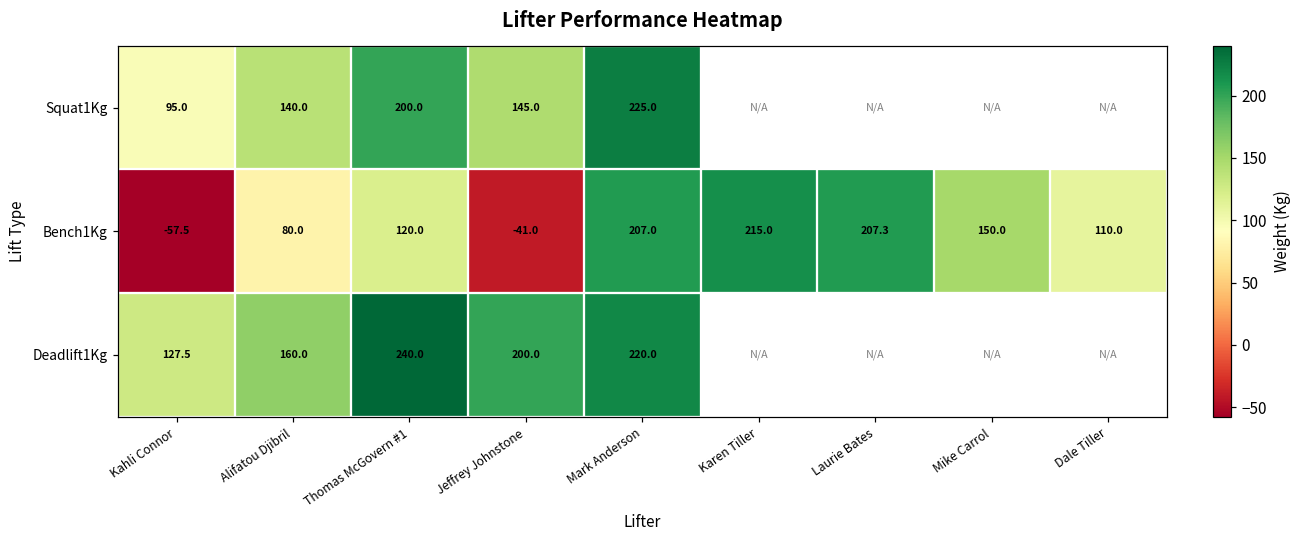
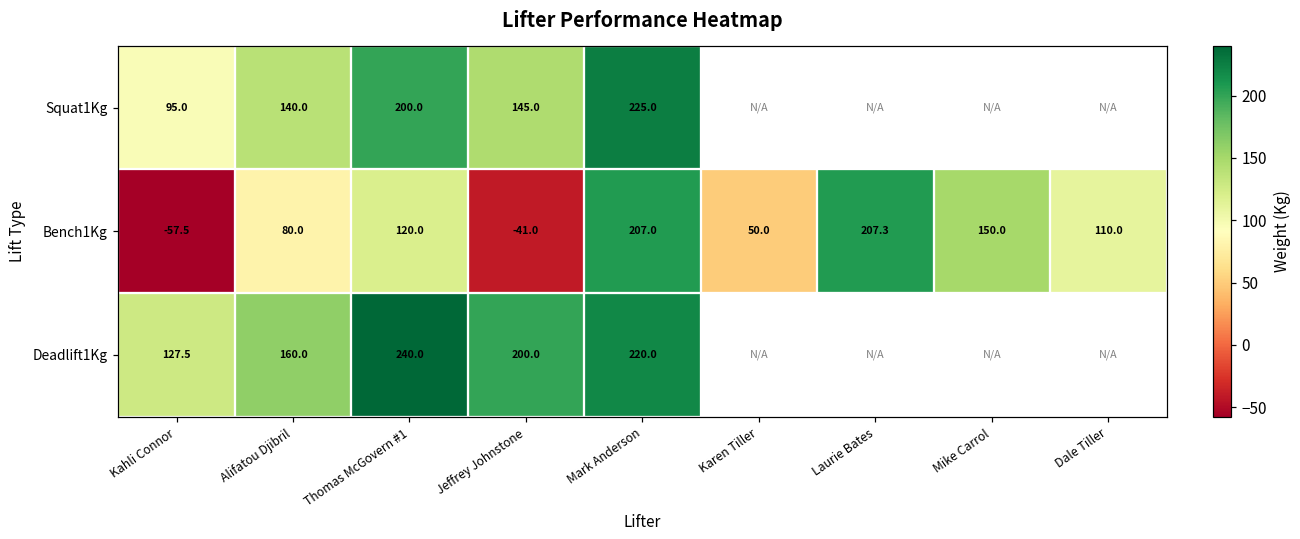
  {
    "Squat1Kg": {
      "Kahli Connor": 95.0,
      "Alifatou Djibril": 140.0,
      "Thomas McGovern #1": 200.0,
      "Jeffrey Johnstone": 145.0,
      "Mark Anderson": 225.0
    },
    "Bench1Kg": {
      "Kahli Connor": -57.5,
      "Alifatou Djibril": 80.0,
      "Thomas McGovern #1": 120.0,
      "Jeffrey Johnstone": -41.0,
      "Mark Anderson": 207.0,
-     "Karen Tiller": 215.0,
+     "Karen Tiller": 50.0,
      "Laurie Bates": 207.3,
      "Mike Carrol": 150.0,
      "Dale Tiller": 110.0
    },
    "Deadlift1Kg": {
      "Kahli Connor": 127.5,
      "Alifatou Djibril": 160.0,
      "Thomas McGovern #1": 240.0,
      "Jeffrey Johnstone": 200.0,
      "Mark Anderson": 220.0
    }
  }
